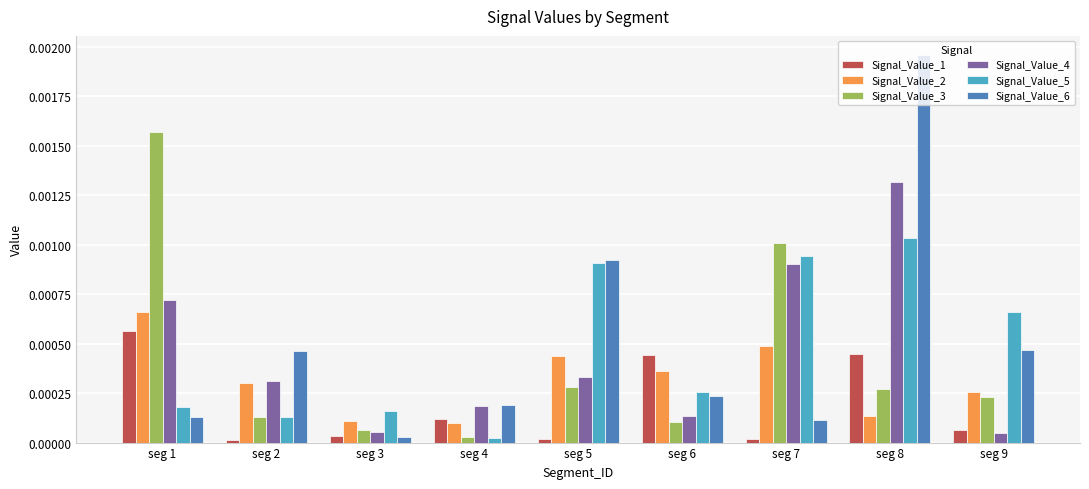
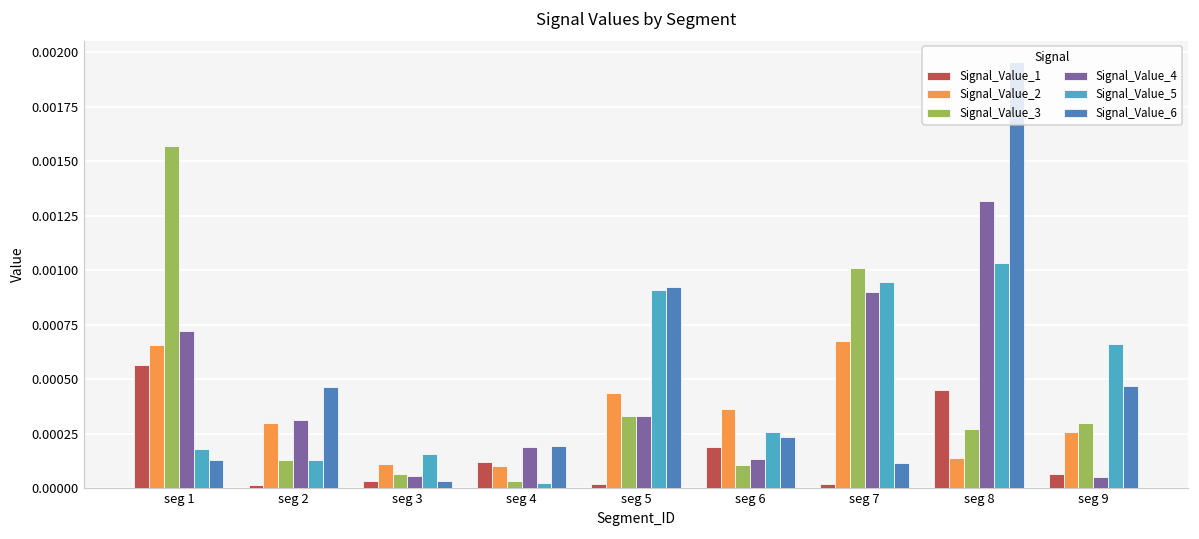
  {
    "Signal_Value_1": {
      "seg 1": 0.00056,
      "seg 3": 0.00003,
      "seg 4": 0.00012,
      "seg 5": 0.00002,
-     "seg 6": 0.00044,
+     "seg 6": 0.00019,
      "seg 7": 0.00002,
      "seg 8": 0.00045,
      "seg 9": 0.00007
    },
    "Signal_Value_2": {
      "seg 1": 0.00066,
      "seg 2": 0.00030,
      "seg 3": 0.00011,
      "seg 4": 0.00010,
      "seg 5": 0.00044,
      "seg 6": 0.00036,
-     "seg 7": 0.00049,
+     "seg 7": 0.00067,
      "seg 8": 0.00014,
      "seg 9": 0.00026
    },
    "Signal_Value_3": {
      "seg 1": 0.00157,
      "seg 2": 0.00013,
      "seg 3": 0.00007,
      "seg 4": 0.00003,
-     "seg 5": 0.00028,
+     "seg 5": 0.00033,
      "seg 6": 0.00010,
      "seg 7": 0.00101,
      "seg 8": 0.00027,
-     "seg 9": 0.00023
+     "seg 9": 0.00030
    },
    "Signal_Value_4": {
      "seg 1": 0.00072,
      "seg 2": 0.00031,
      "seg 3": 0.00005,
      "seg 4": 0.00019,
      "seg 5": 0.00033,
      "seg 6": 0.00014,
      "seg 7": 0.00090,
      "seg 8": 0.00132,
      "seg 9": 0.00005
    }
  }
